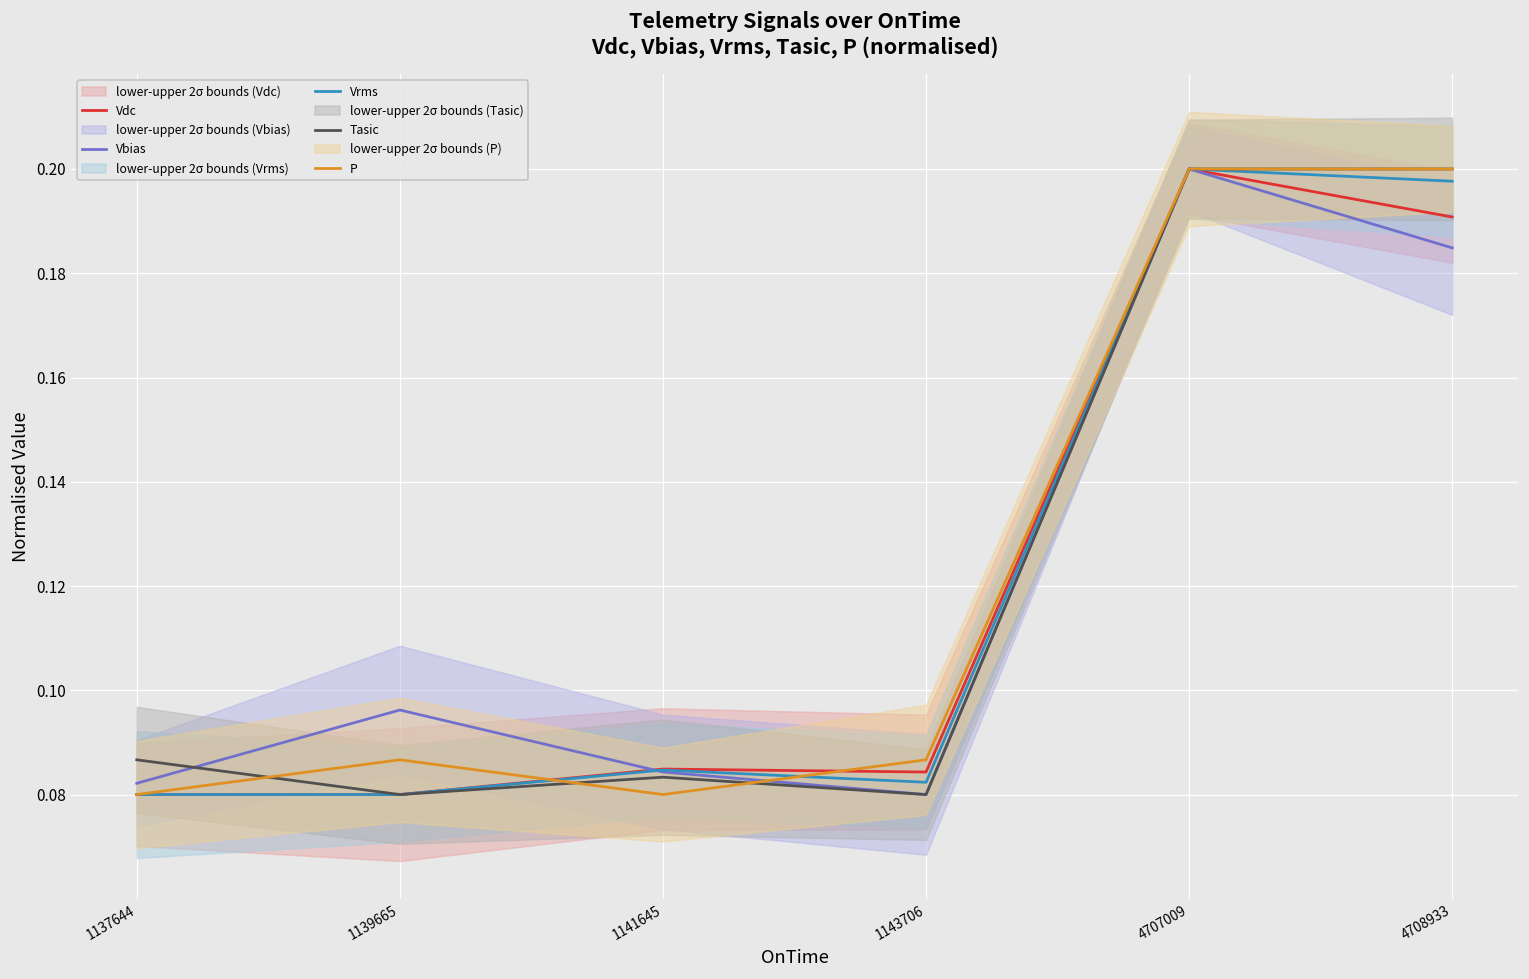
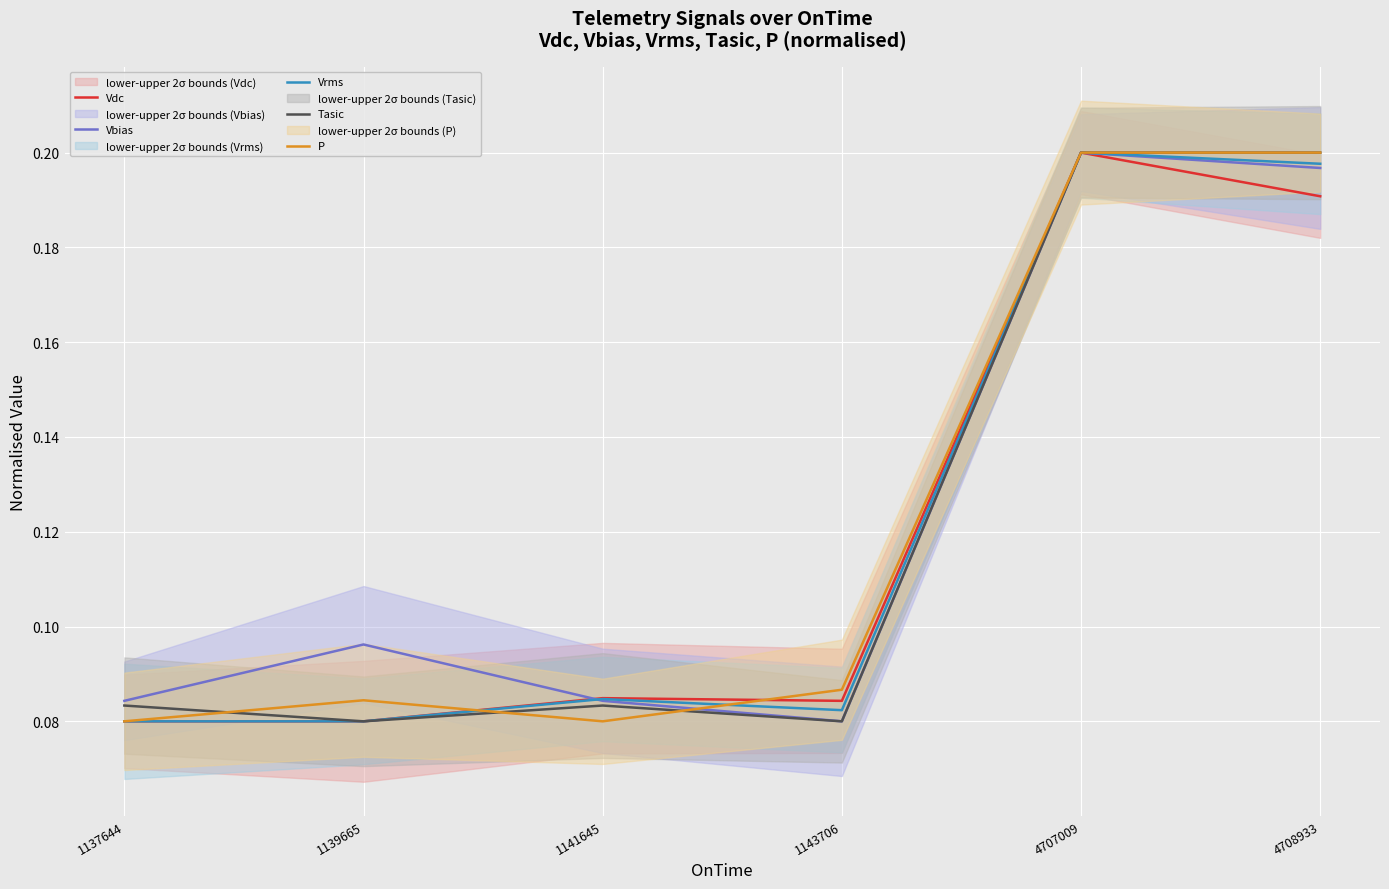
  {
    "Vdc": {
      "1143706": 0.084,
      "4708933": 0.191
    },
    "Vbias": {
-     "1137644": 0.082,
-     "4708933": 0.185
+     "1137644": 0.084,
+     "4708933": 0.197
    },
    "Vrms": {
      "1143706": 0.082
    },
    "Tasic": {
-     "1137644": 0.087,
+     "1137644": 0.083,
      "1141645": 0.083
    },
    "P": {
-     "1139665": 0.087,
+     "1139665": 0.084,
      "1141645": 0.080,
      "1143706": 0.087
    }
  }
